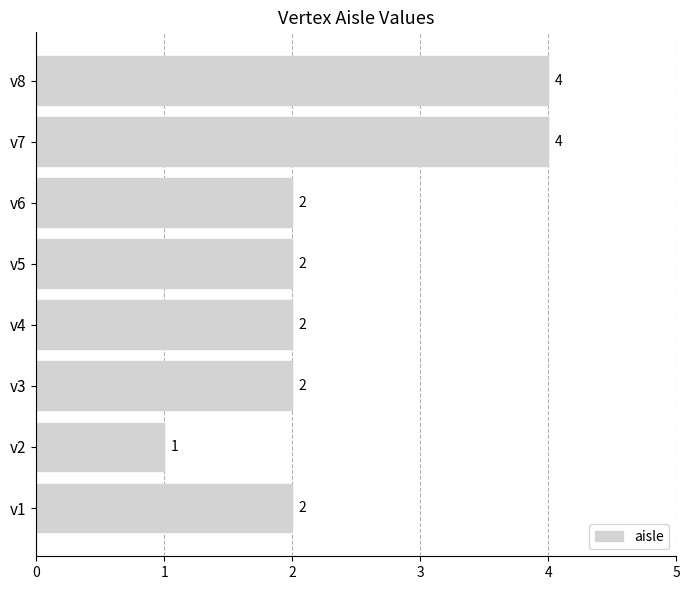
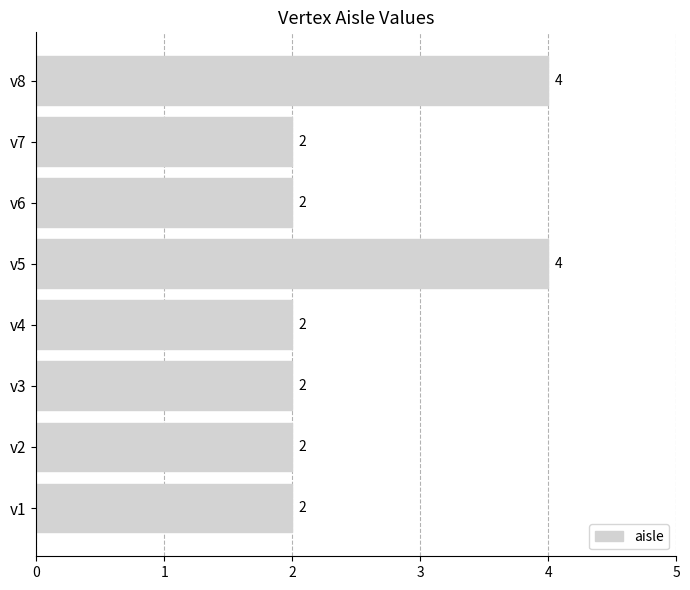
  {
    "v8": 4,
-   "v7": 4,
+   "v7": 2,
    "v6": 2,
-   "v5": 2,
+   "v5": 4,
    "v4": 2,
    "v3": 2,
-   "v2": 1,
+   "v2": 2,
    "v1": 2
  }
